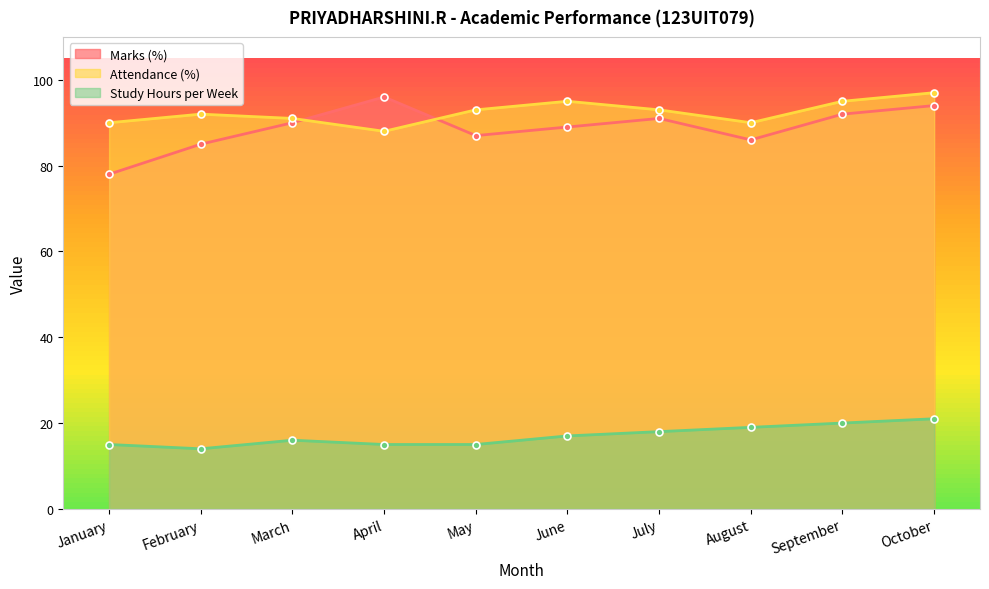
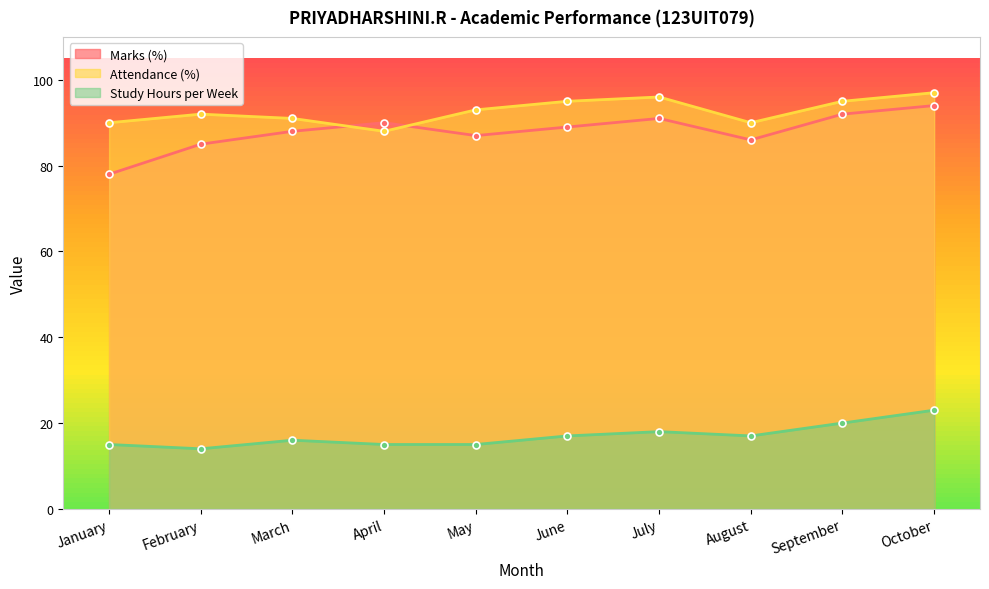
  {
    "Marks (%)": {
      "January": 78,
      "February": 85,
-     "March": 90,
-     "April": 96,
+     "March": 88,
+     "April": 90,
      "May": 87,
      "June": 89,
      "July": 91,
      "August": 86,
      "September": 92,
      "October": 94
    },
    "Attendance (%)": {
      "January": 90,
      "February": 92,
      "March": 91,
      "April": 88,
      "May": 93,
      "June": 95,
-     "July": 93,
+     "July": 96,
      "August": 90,
      "September": 95,
      "October": 97
    },
    "Study Hours per Week": {
      "January": 15,
      "February": 14,
      "March": 16,
      "April": 15,
      "May": 15,
      "June": 17,
      "July": 18,
-     "August": 19,
+     "August": 17,
      "September": 20,
-     "October": 21
+     "October": 23
    }
  }
